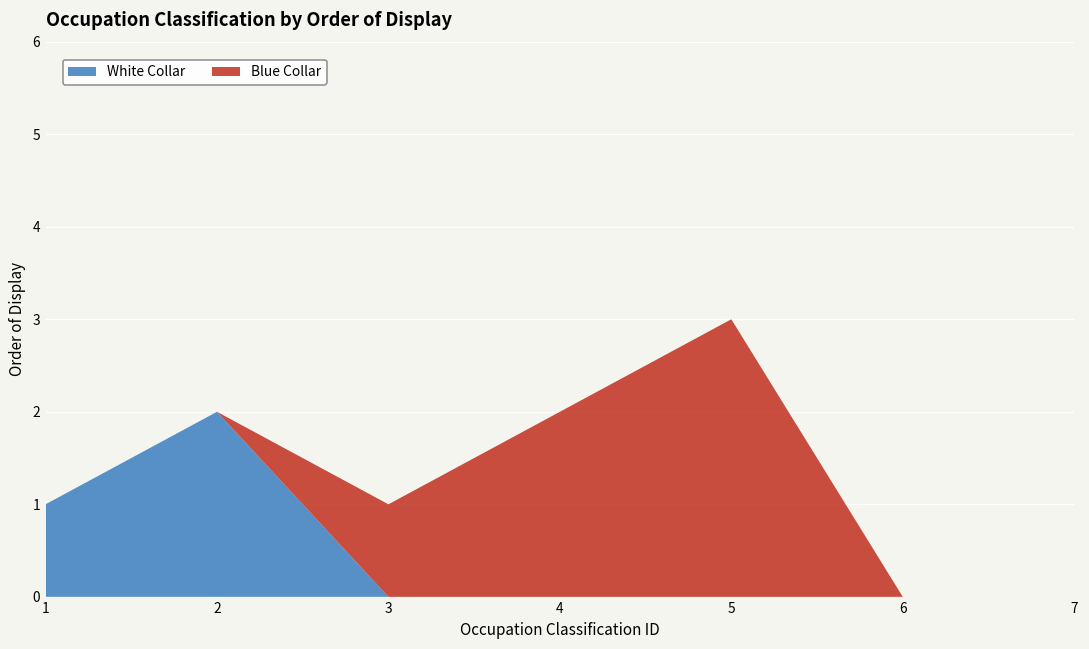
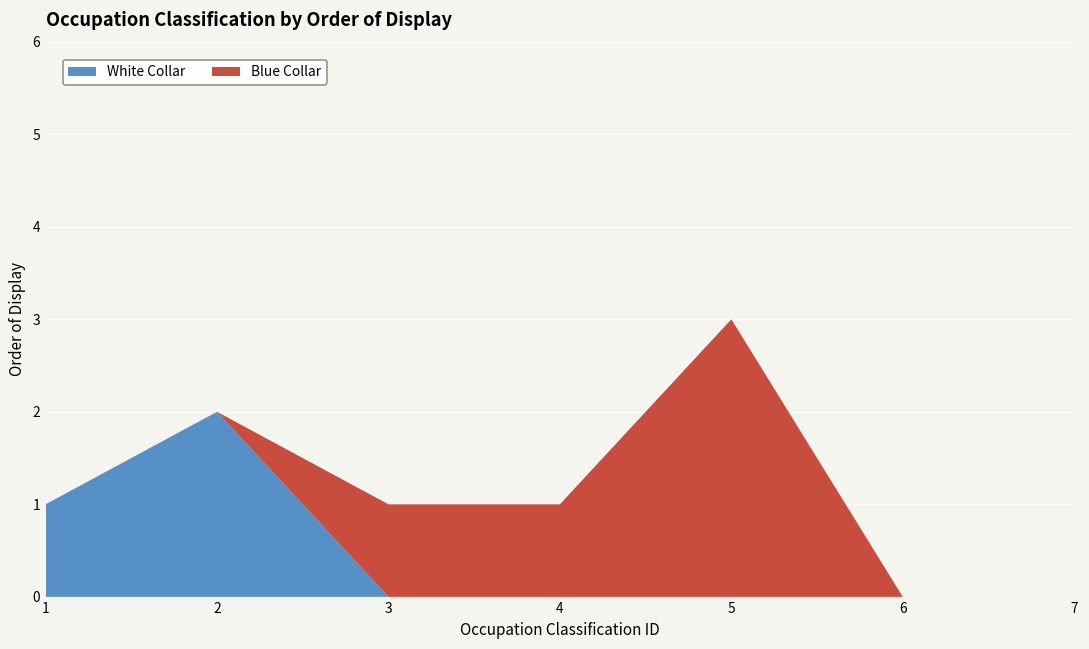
  {
    "White Collar": {
      "3": 0,
      "4": 0,
      "5": 0
    },
    "Blue Collar": {
-     "4": 2
+     "4": 1
    }
  }
